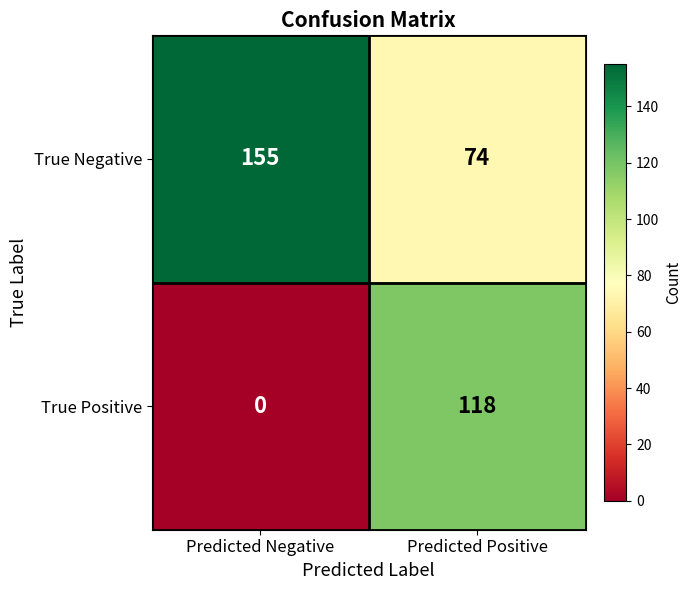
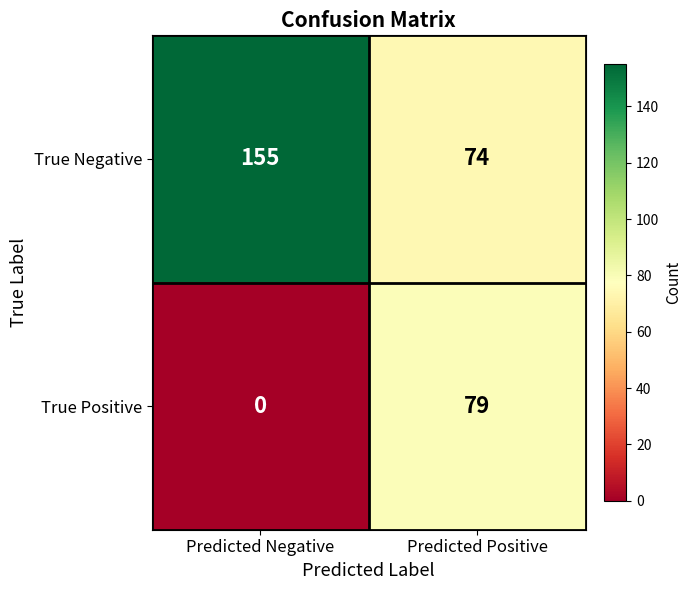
  {
    "True Negative": {
      "Predicted Negative": 155,
      "Predicted Positive": 74
    },
    "True Positive": {
      "Predicted Negative": 0,
-     "Predicted Positive": 118
+     "Predicted Positive": 79
    }
  }
